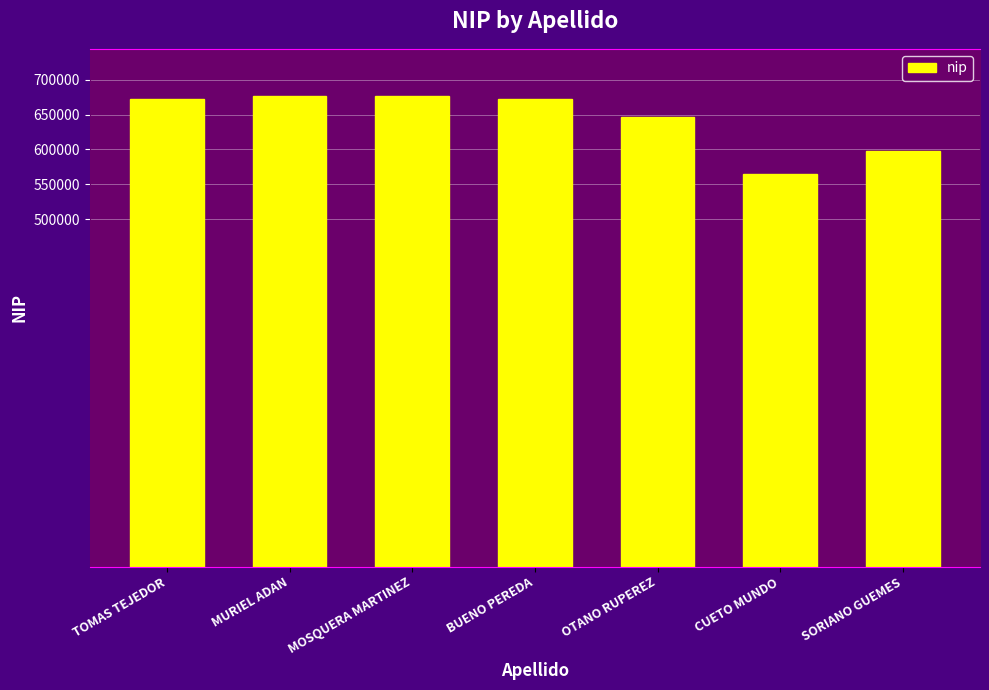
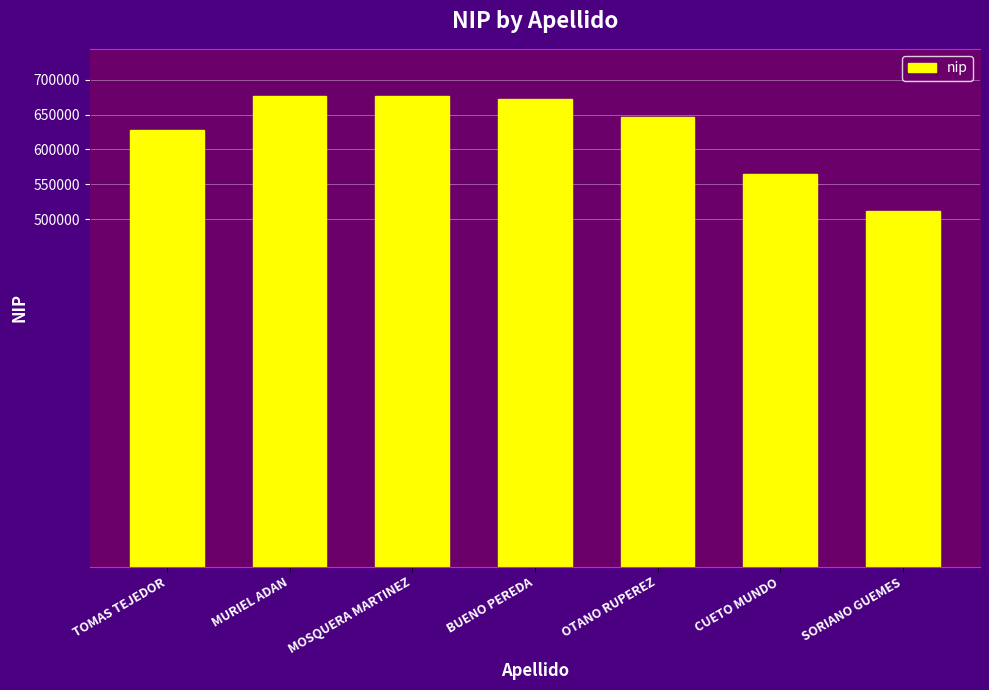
  {
-   "TOMAS TEJEDOR": 670000,
+   "TOMAS TEJEDOR": 630000,
    "MURIEL ADAN": 680000,
    "MOSQUERA MARTINEZ": 680000,
    "BUENO PEREDA": 670000,
    "OTANO RUPEREZ": 650000,
    "CUETO MUNDO": 570000,
-   "SORIANO GUEMES": 600000
+   "SORIANO GUEMES": 510000
  }
